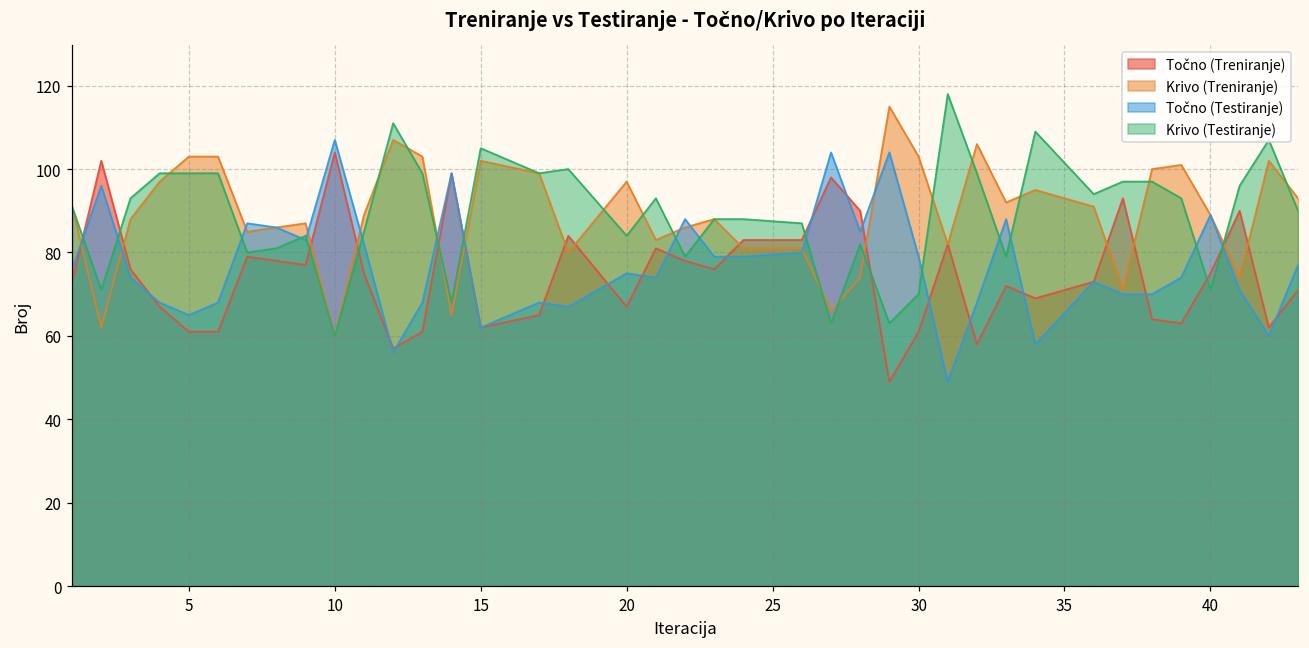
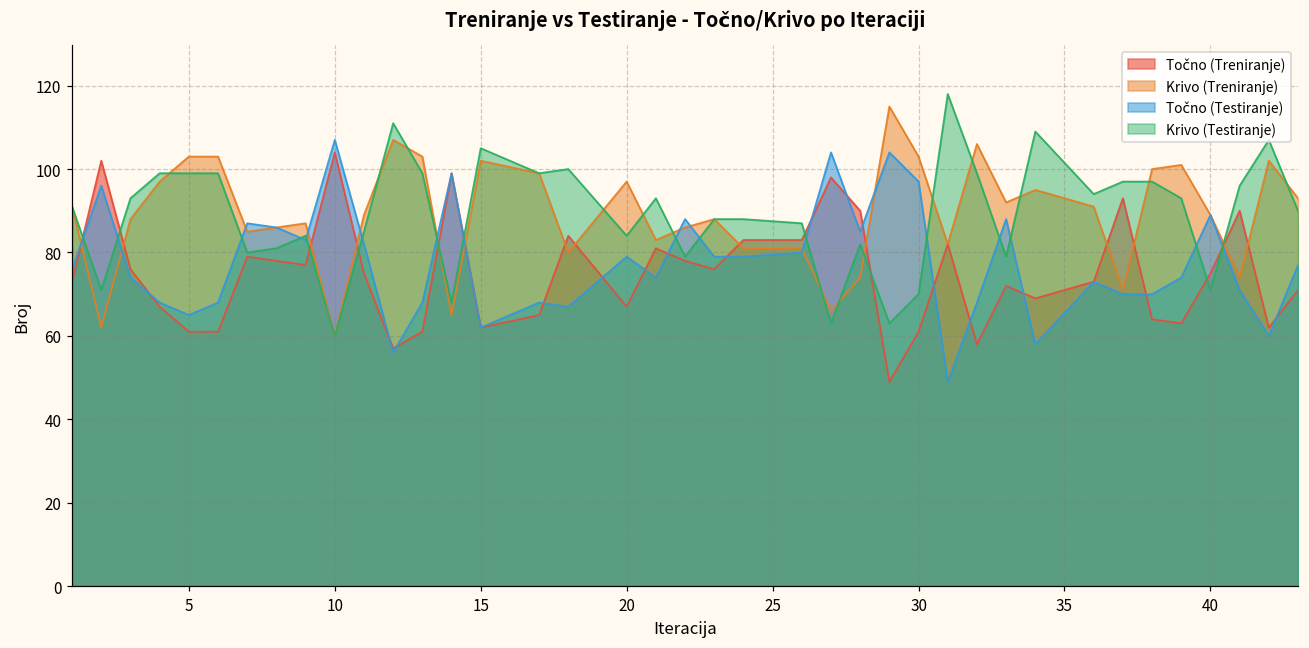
  {
    "Točno (Testiranje)": {
      "5": 65,
      "10": 107,
-     "20": 75,
-     "30": 79
+     "20": 79,
+     "30": 97
    },
    "Krivo (Testiranje)": {
      "5": 99,
      "15": 105,
      "20": 84,
      "30": 70,
      "40": 71
    }
  }
